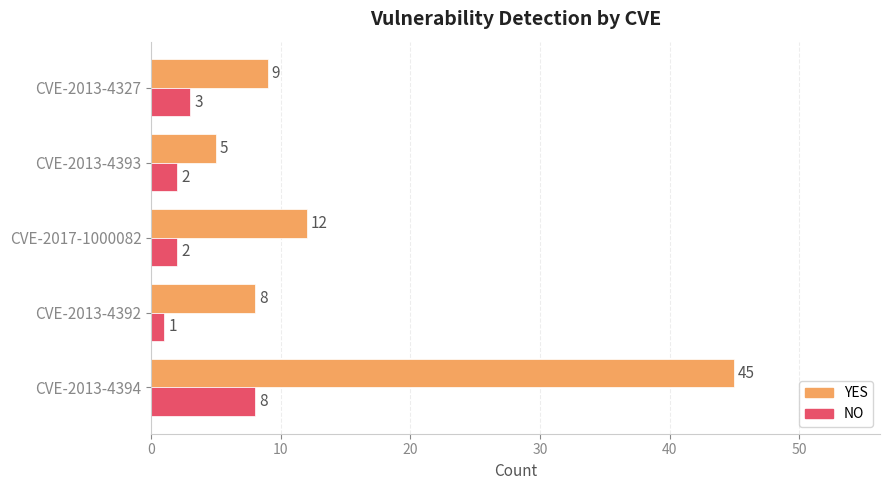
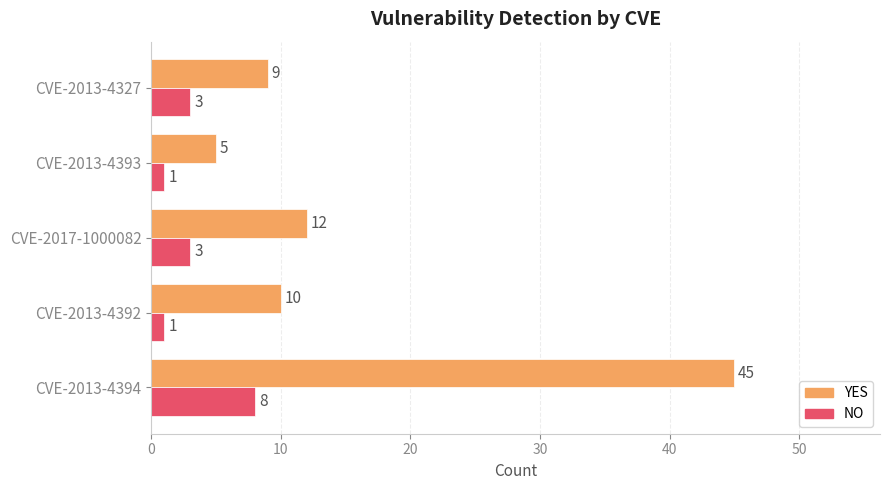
  {
    "YES": {
      "CVE-2013-4327": 9,
      "CVE-2013-4393": 5,
      "CVE-2017-1000082": 12,
-     "CVE-2013-4392": 8,
+     "CVE-2013-4392": 10,
      "CVE-2013-4394": 45
    },
    "NO": {
      "CVE-2013-4327": 3,
-     "CVE-2013-4393": 2,
-     "CVE-2017-1000082": 2,
+     "CVE-2013-4393": 1,
+     "CVE-2017-1000082": 3,
      "CVE-2013-4392": 1,
      "CVE-2013-4394": 8
    }
  }
